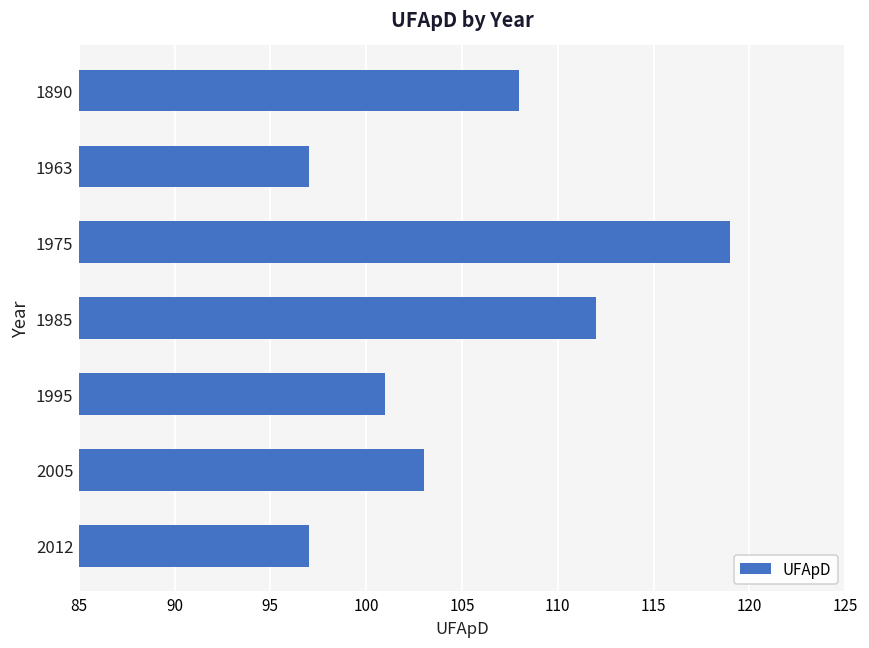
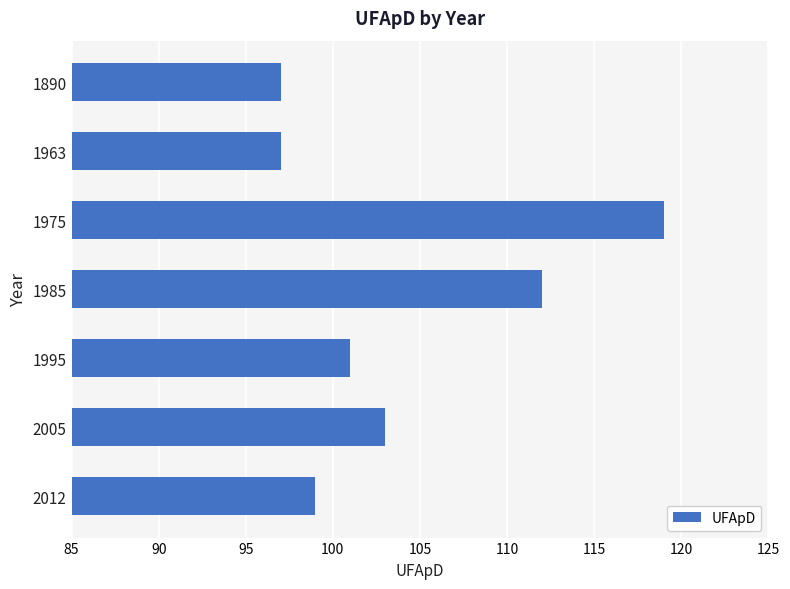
  {
-   "1890": 108,
+   "1890": 97,
    "1963": 97,
    "1975": 119,
    "1985": 112,
    "1995": 101,
    "2005": 103,
-   "2012": 97
+   "2012": 99
  }
